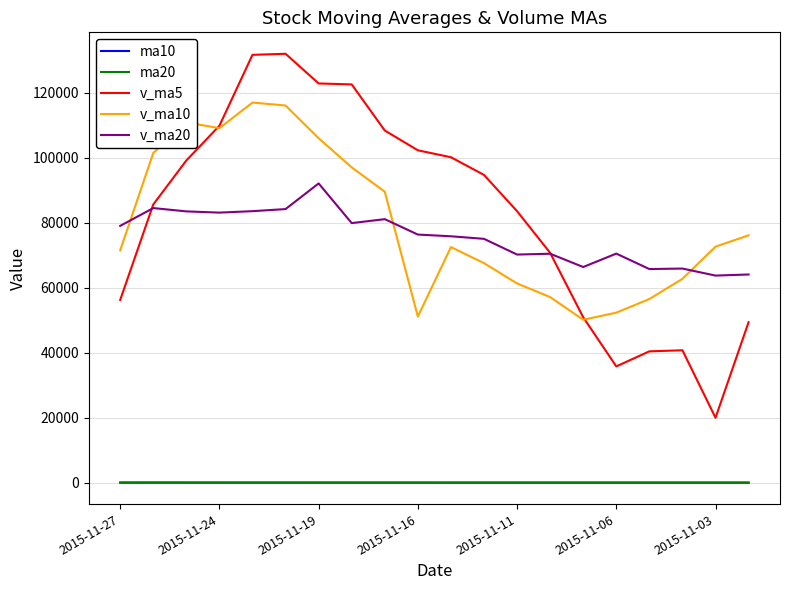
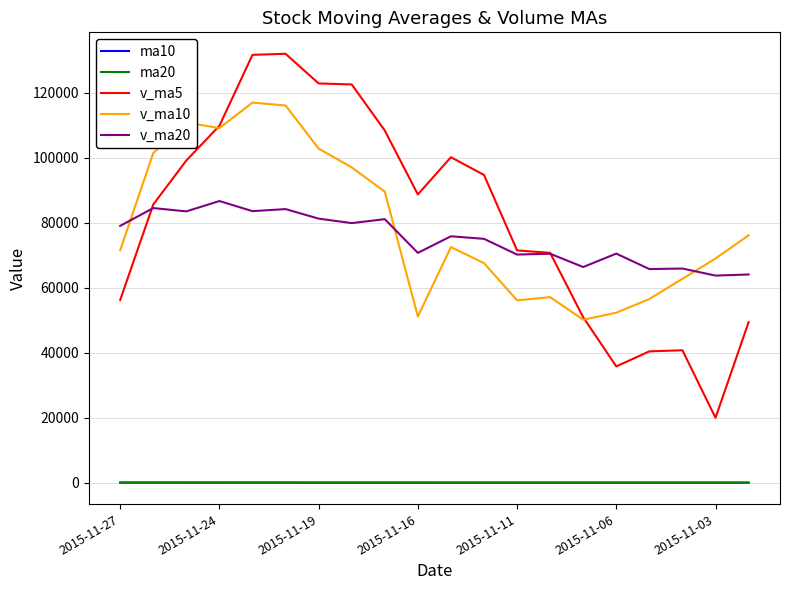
  {
    "ma20": {
      "2015-11-27": 0,
      "2015-11-24": 0,
      "2015-11-19": 0,
      "2015-11-16": 0,
      "2015-11-11": 0,
      "2015-11-06": 0,
      "2015-11-03": 0
    },
    "v_ma5": {
      "2015-11-27": 56000,
      "2015-11-19": 123000,
-     "2015-11-16": 102000,
-     "2015-11-11": 84000,
+     "2015-11-16": 89000,
+     "2015-11-11": 72000,
      "2015-11-06": 36000,
      "2015-11-03": 20000
    },
    "v_ma10": {
      "2015-11-27": 72000,
-     "2015-11-19": 106000,
+     "2015-11-19": 103000,
      "2015-11-16": 51000,
-     "2015-11-11": 61000,
+     "2015-11-11": 56000,
      "2015-11-06": 52000,
-     "2015-11-03": 73000
+     "2015-11-03": 69000
    },
    "v_ma20": {
      "2015-11-27": 79000,
-     "2015-11-24": 83000,
-     "2015-11-19": 92000,
-     "2015-11-16": 76000,
+     "2015-11-24": 87000,
+     "2015-11-19": 81000,
+     "2015-11-16": 71000,
      "2015-11-11": 70000,
      "2015-11-06": 71000,
      "2015-11-03": 64000
    }
  }
